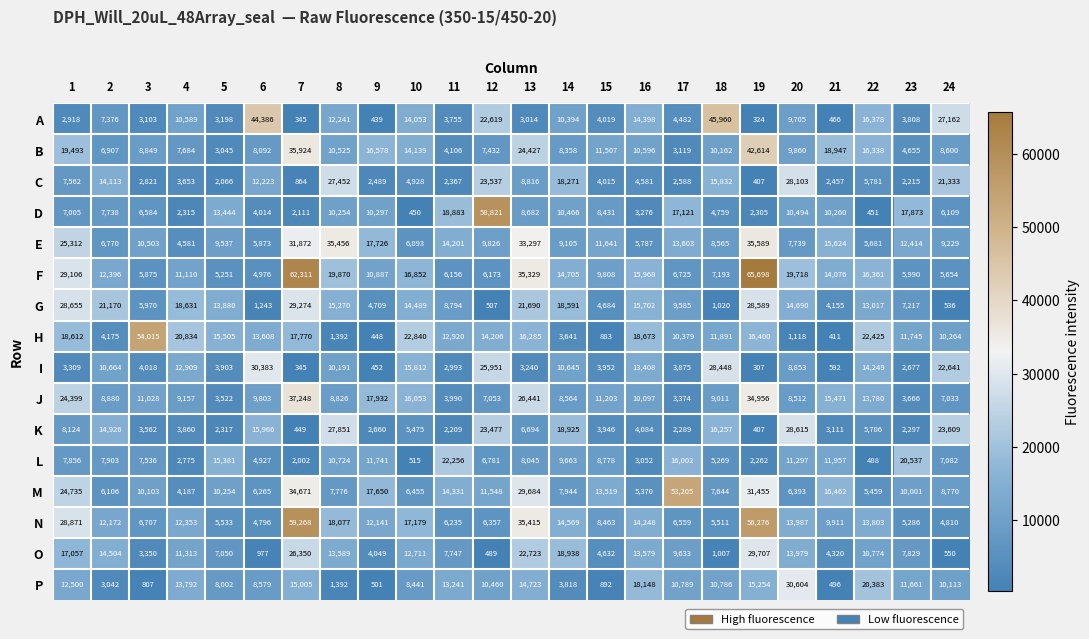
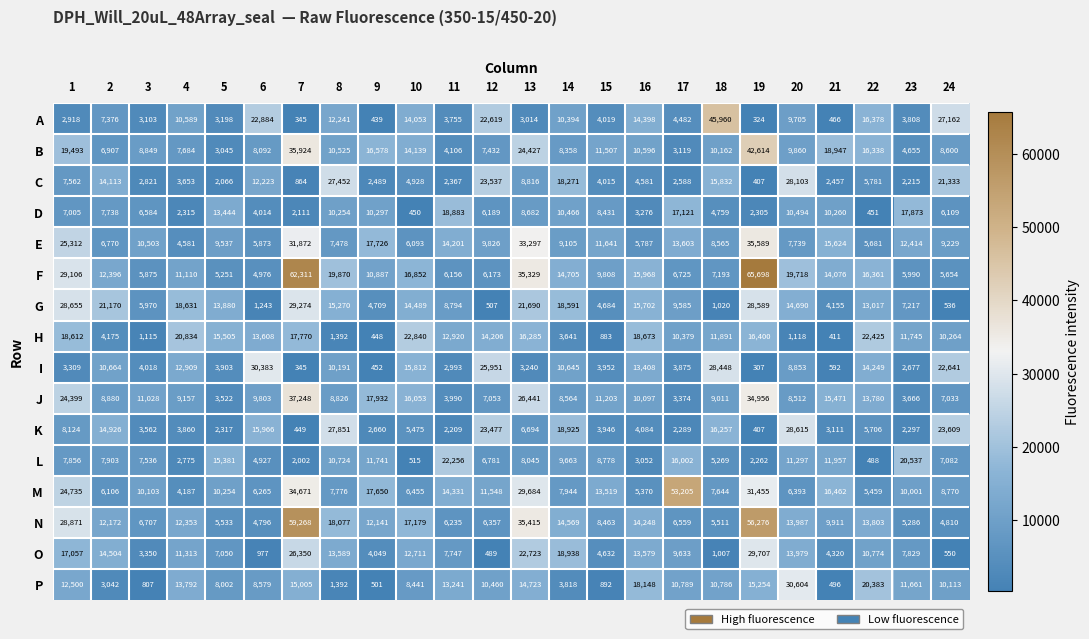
  {
    "A": {
      "1": "2,918",
      "2": "7,376",
      "3": "3,103",
      "4": "10,589",
      "5": "3,198",
-     "6": "44,386",
+     "6": "22,884",
      "7": "345",
      "8": "12,241",
      "9": "439",
      "10": "14,053",
      "11": "3,755",
      "12": "22,619",
      "13": "3,014",
      "14": "10,394",
      "15": "4,019",
      "16": "14,398",
      "17": "4,482",
      "18": "45,960",
      "19": "324",
      "20": "9,705",
      "21": "466",
      "22": "16,378",
      "23": "3,808",
      "24": "27,162"
    },
    "D": {
      "1": "7,005",
      "2": "7,738",
      "3": "6,584",
      "4": "2,315",
      "5": "13,444",
      "6": "4,014",
      "7": "2,111",
      "8": "10,254",
      "9": "10,297",
      "10": "450",
      "11": "18,883",
-     "12": "58,821",
+     "12": "6,189",
      "13": "8,682",
      "14": "10,466",
      "15": "8,431",
      "16": "3,276",
      "17": "17,121",
      "18": "4,759",
      "19": "2,305",
      "20": "10,494",
      "21": "10,260",
      "22": "451",
      "23": "17,873",
      "24": "6,109"
    },
    "E": {
      "1": "25,312",
      "2": "6,770",
      "3": "10,503",
      "4": "4,581",
      "5": "9,537",
      "6": "5,873",
      "7": "31,872",
-     "8": "35,456",
+     "8": "7,478",
      "9": "17,726",
      "10": "6,093",
      "11": "14,201",
      "12": "9,826",
      "13": "33,297",
      "14": "9,105",
      "15": "11,641",
      "16": "5,787",
      "17": "13,603",
      "18": "8,565",
      "19": "35,589",
      "20": "7,739",
      "21": "15,624",
      "22": "5,681",
      "23": "12,414",
      "24": "9,229"
    },
    "H": {
      "1": "18,612",
      "2": "4,175",
-     "3": "54,015",
+     "3": "1,115",
      "4": "20,834",
      "5": "15,505",
      "6": "13,608",
      "7": "17,770",
      "8": "1,392",
      "9": "448",
      "10": "22,840",
      "11": "12,920",
      "12": "14,206",
      "13": "16,285",
      "14": "3,641",
      "15": "883",
      "16": "18,673",
      "17": "10,379",
      "18": "11,891",
      "19": "16,400",
      "20": "1,118",
      "21": "411",
      "22": "22,425",
      "23": "11,745",
      "24": "10,264"
    }
  }
